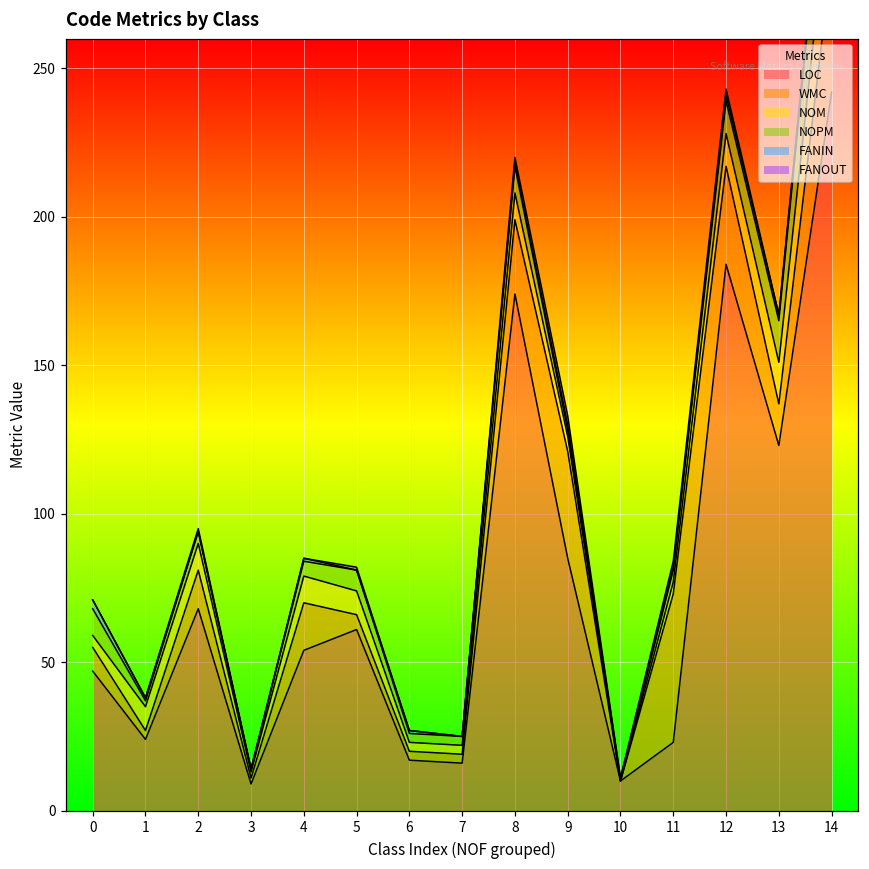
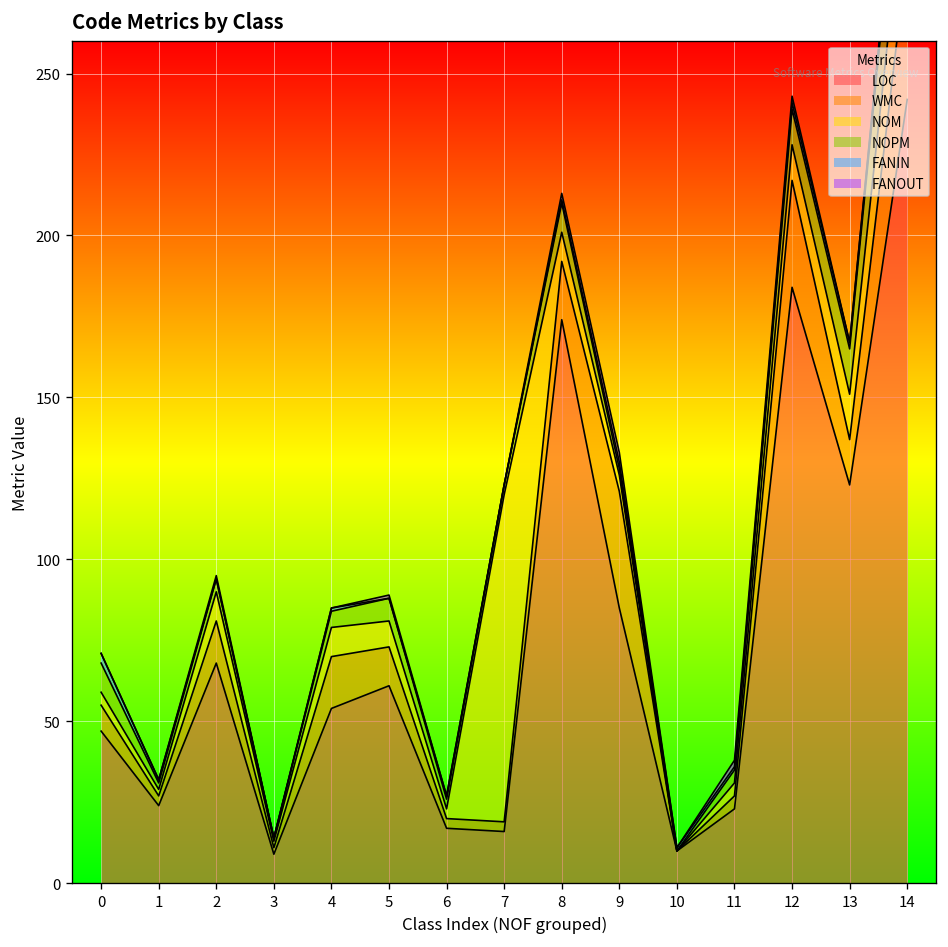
  {
    "LOC": {
      "0": 47,
      "1": 24,
      "2": 68,
      "3": 9,
      "4": 54,
      "5": 61,
      "6": 17,
      "7": 16,
      "8": 174,
      "9": 85,
      "11": 23,
      "12": 184,
      "13": 123
    },
    "WMC": {
      "0": 8,
      "1": 3,
      "2": 13,
      "3": 2,
      "4": 16,
-     "5": 5,
+     "5": 12,
      "6": 3,
      "7": 3,
-     "8": 25,
+     "8": 18,
      "9": 36,
-     "11": 50,
+     "11": 4,
      "12": 33,
      "13": 14
    },
    "NOM": {
      "0": 4,
-     "1": 8,
+     "1": 2,
      "2": 9,
      "3": 2,
      "4": 9,
      "5": 8,
      "6": 3,
-     "7": 3,
+     "7": 101,
      "8": 9,
      "9": 5,
      "11": 4,
      "12": 11,
      "13": 14
    },
    "NOPM": {
      "0": 9,
      "1": 2,
      "4": 5,
      "6": 3,
      "8": 9,
      "9": 2,
      "11": 4,
      "12": 11,
      "13": 14
    },
    "FANIN": {
      "8": 1,
      "9": 2,
      "11": 1,
      "12": 2
    },
    "FANOUT": {
      "2": 1,
      "5": 1,
      "8": 2,
      "9": 3,
      "11": 2,
      "12": 2
    }
  }
